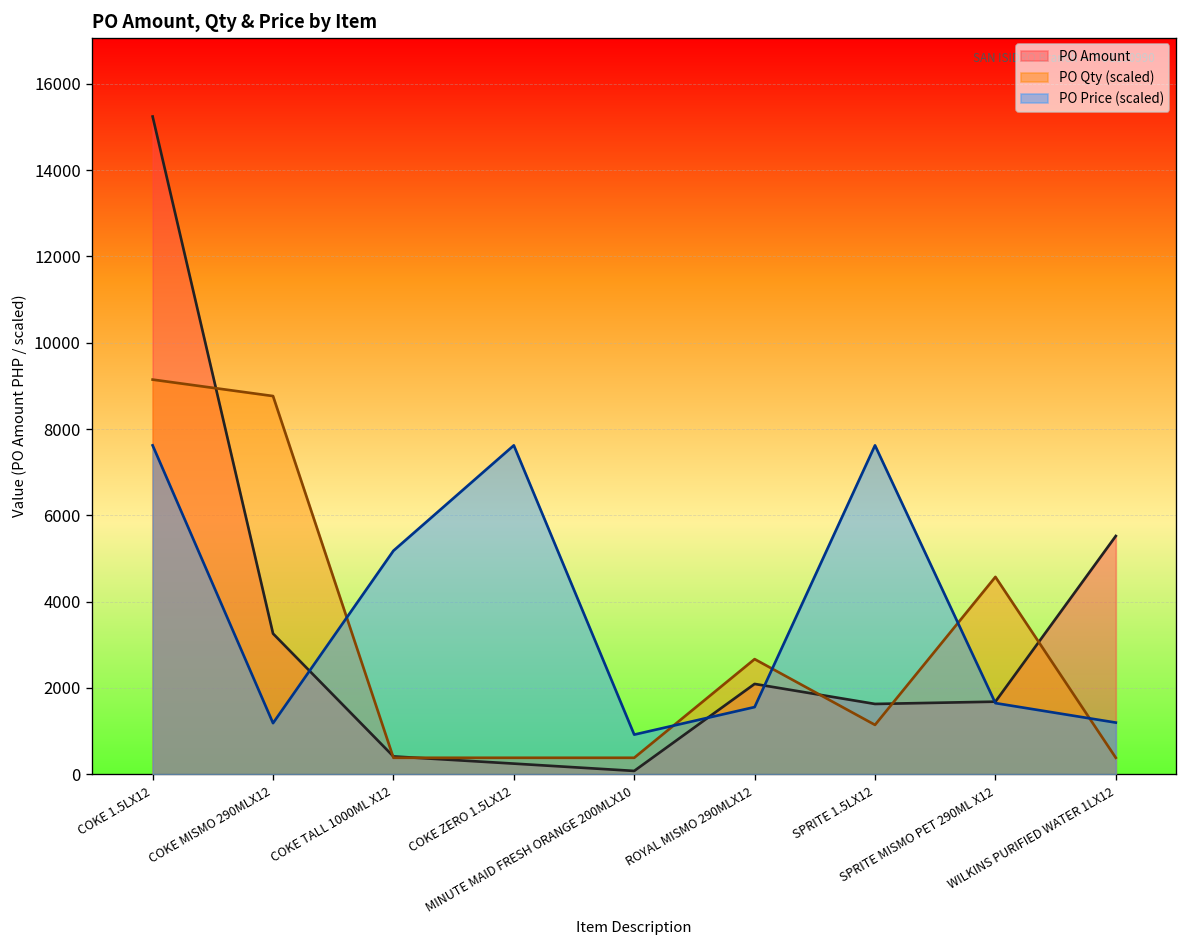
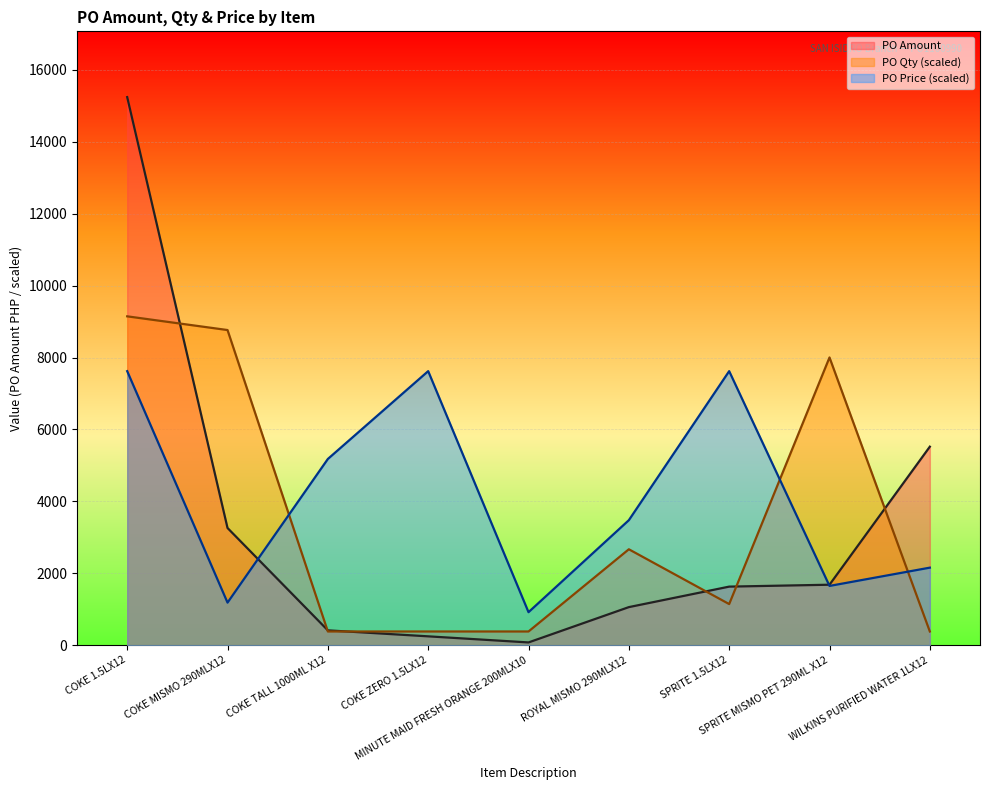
  {
    "PO Amount": {
      "COKE 1.5LX12": 15200,
      "COKE MISMO 290MLX12": 3300,
      "COKE ZERO 1.5LX12": 200,
      "MINUTE MAID FRESH ORANGE 200MLX10": 100,
-     "ROYAL MISMO 290MLX12": 2100,
+     "ROYAL MISMO 290MLX12": 1100,
      "SPRITE 1.5LX12": 1600,
      "WILKINS PURIFIED WATER 1LX12": 5500
    },
    "PO Qty (scaled)": {
      "COKE 1.5LX12": 9100,
      "COKE MISMO 290MLX12": 8800,
      "COKE ZERO 1.5LX12": 400,
      "MINUTE MAID FRESH ORANGE 200MLX10": 400,
      "ROYAL MISMO 290MLX12": 2700,
      "SPRITE 1.5LX12": 1100,
-     "SPRITE MISMO PET 290ML X12": 4600,
+     "SPRITE MISMO PET 290ML X12": 8000,
      "WILKINS PURIFIED WATER 1LX12": 400
    },
    "PO Price (scaled)": {
      "COKE 1.5LX12": 7600,
      "COKE MISMO 290MLX12": 1200,
      "COKE TALL 1000ML X12": 5200,
      "COKE ZERO 1.5LX12": 7600,
      "MINUTE MAID FRESH ORANGE 200MLX10": 900,
-     "ROYAL MISMO 290MLX12": 1600,
+     "ROYAL MISMO 290MLX12": 3500,
      "SPRITE 1.5LX12": 7600,
-     "WILKINS PURIFIED WATER 1LX12": 1200
+     "WILKINS PURIFIED WATER 1LX12": 2200
    }
  }
